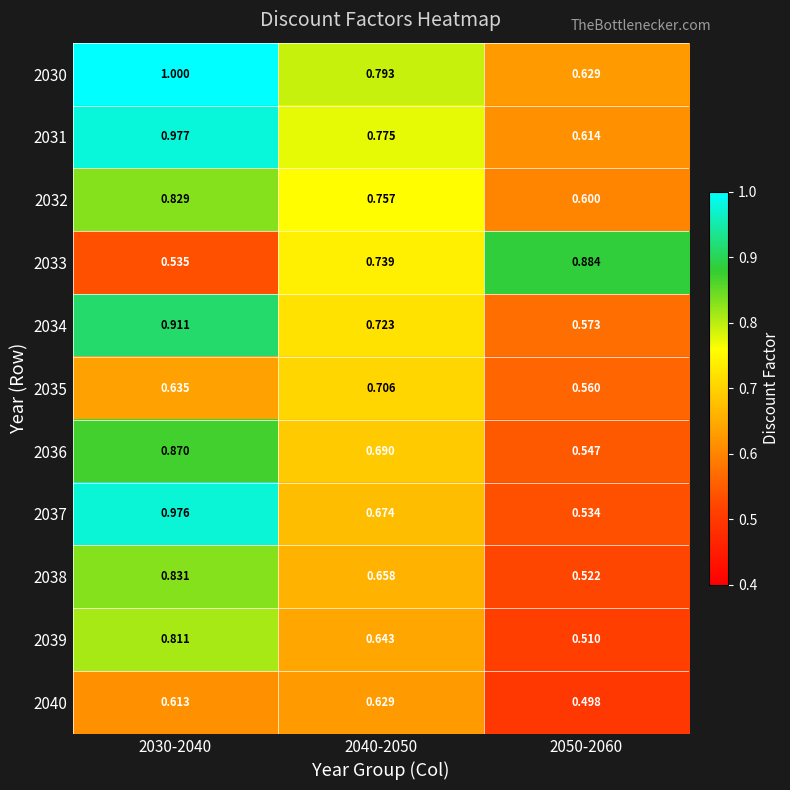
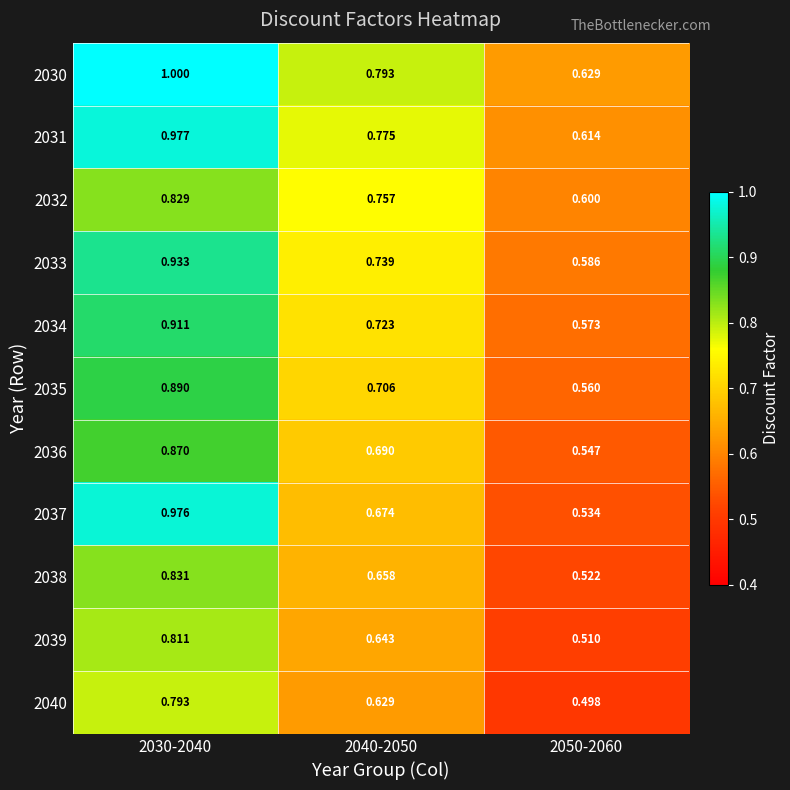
  {
    "2030": {
      "2030-2040": 1.000,
      "2040-2050": 0.793,
      "2050-2060": 0.629
    },
    "2031": {
      "2030-2040": 0.977,
      "2040-2050": 0.775,
      "2050-2060": 0.614
    },
    "2032": {
      "2030-2040": 0.829,
      "2040-2050": 0.757,
      "2050-2060": 0.600
    },
    "2033": {
-     "2030-2040": 0.535,
+     "2030-2040": 0.933,
      "2040-2050": 0.739,
-     "2050-2060": 0.884
+     "2050-2060": 0.586
    },
    "2034": {
      "2030-2040": 0.911,
      "2040-2050": 0.723,
      "2050-2060": 0.573
    },
    "2035": {
-     "2030-2040": 0.635,
+     "2030-2040": 0.890,
      "2040-2050": 0.706,
      "2050-2060": 0.560
    },
    "2036": {
      "2030-2040": 0.870,
      "2040-2050": 0.690,
      "2050-2060": 0.547
    },
    "2037": {
      "2030-2040": 0.976,
      "2040-2050": 0.674,
      "2050-2060": 0.534
    },
    "2038": {
      "2030-2040": 0.831,
      "2040-2050": 0.658,
      "2050-2060": 0.522
    },
    "2039": {
      "2030-2040": 0.811,
      "2040-2050": 0.643,
      "2050-2060": 0.510
    },
    "2040": {
-     "2030-2040": 0.613,
+     "2030-2040": 0.793,
      "2040-2050": 0.629,
      "2050-2060": 0.498
    }
  }
